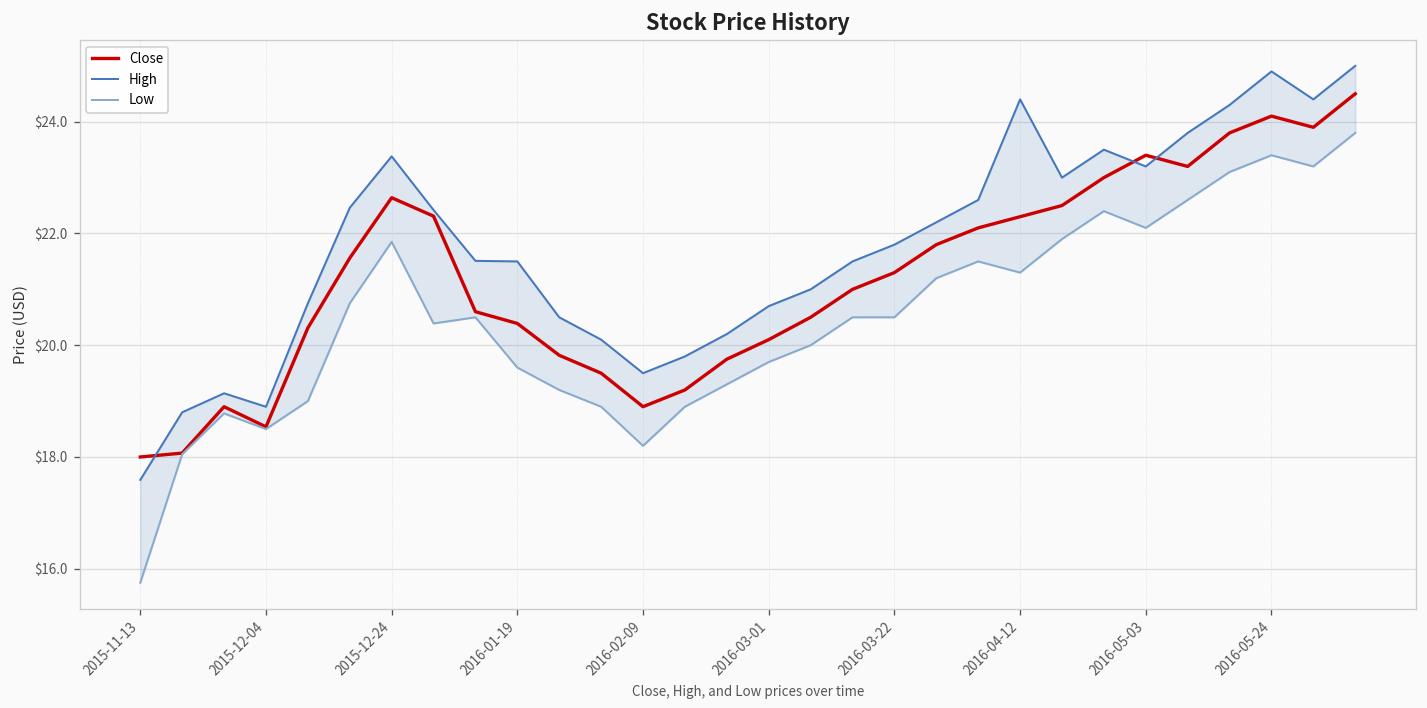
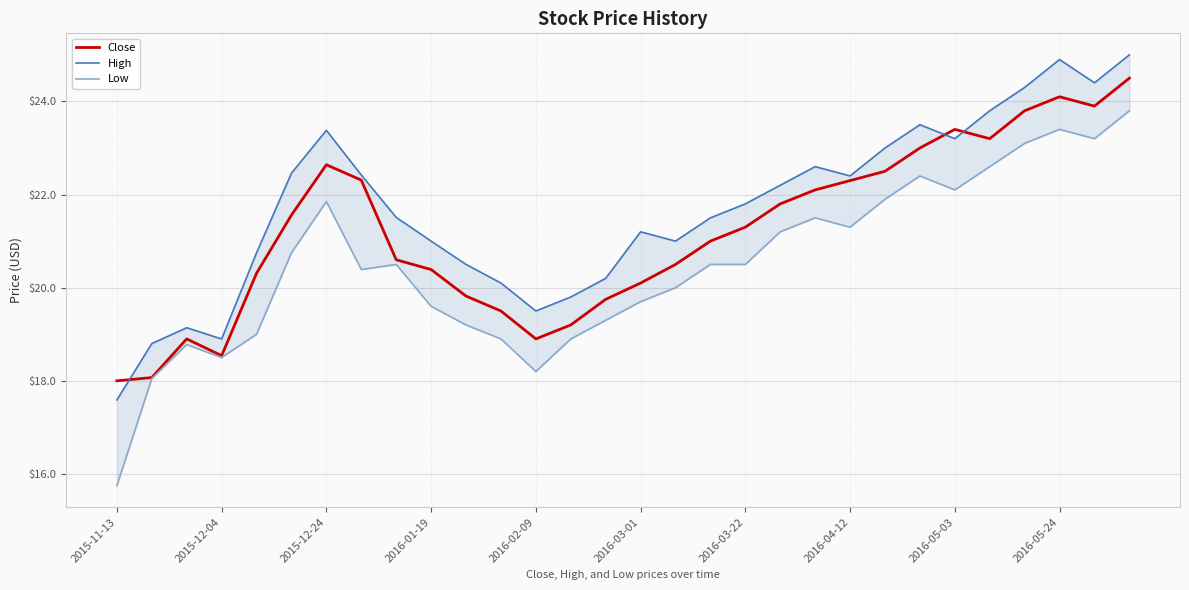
  {
    "Close": {
      "2015-11-13": "$18.0",
      "2015-12-24": "$22.6",
      "2016-01-19": "$20.4",
      "2016-02-09": "$18.9",
      "2016-03-01": "$20.1",
      "2016-03-22": "$21.3",
      "2016-04-12": "$22.3",
      "2016-05-03": "$23.4",
      "2016-05-24": "$24.1"
    },
    "High": {
      "2015-11-13": "$17.6",
      "2015-12-04": "$18.9",
      "2015-12-24": "$23.4",
-     "2016-01-19": "$21.5",
+     "2016-01-19": "$21.0",
      "2016-02-09": "$19.5",
-     "2016-03-01": "$20.7",
+     "2016-03-01": "$21.2",
      "2016-03-22": "$21.8",
-     "2016-04-12": "$24.4",
+     "2016-04-12": "$22.4",
      "2016-05-03": "$23.2",
      "2016-05-24": "$24.9"
    },
    "Low": {
      "2015-11-13": "$15.8",
      "2015-12-24": "$21.9",
      "2016-01-19": "$19.6",
      "2016-02-09": "$18.2",
      "2016-03-01": "$19.7",
      "2016-03-22": "$20.5",
      "2016-04-12": "$21.3",
      "2016-05-03": "$22.1",
      "2016-05-24": "$23.4"
    }
  }
